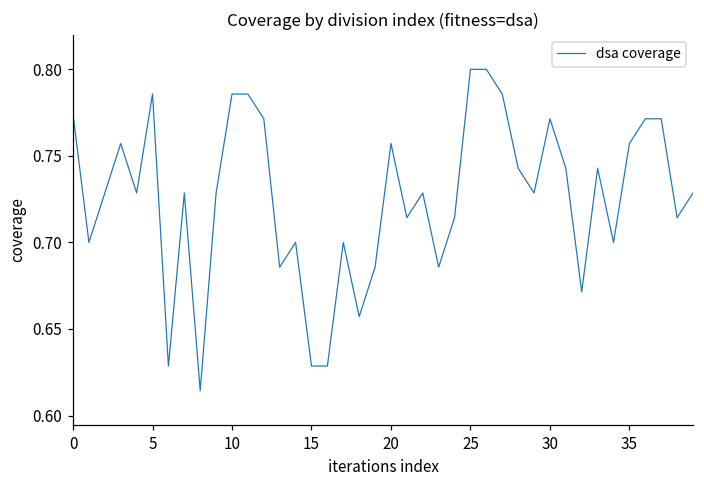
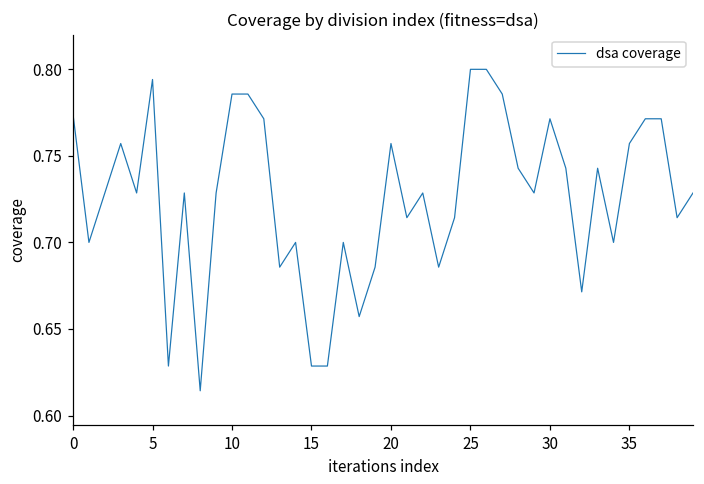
  {
    "0": 0.774,
-   "5": 0.786,
+   "5": 0.794,
    "10": 0.786,
    "15": 0.629,
    "20": 0.757,
    "25": 0.800,
    "30": 0.771,
    "35": 0.757
  }
